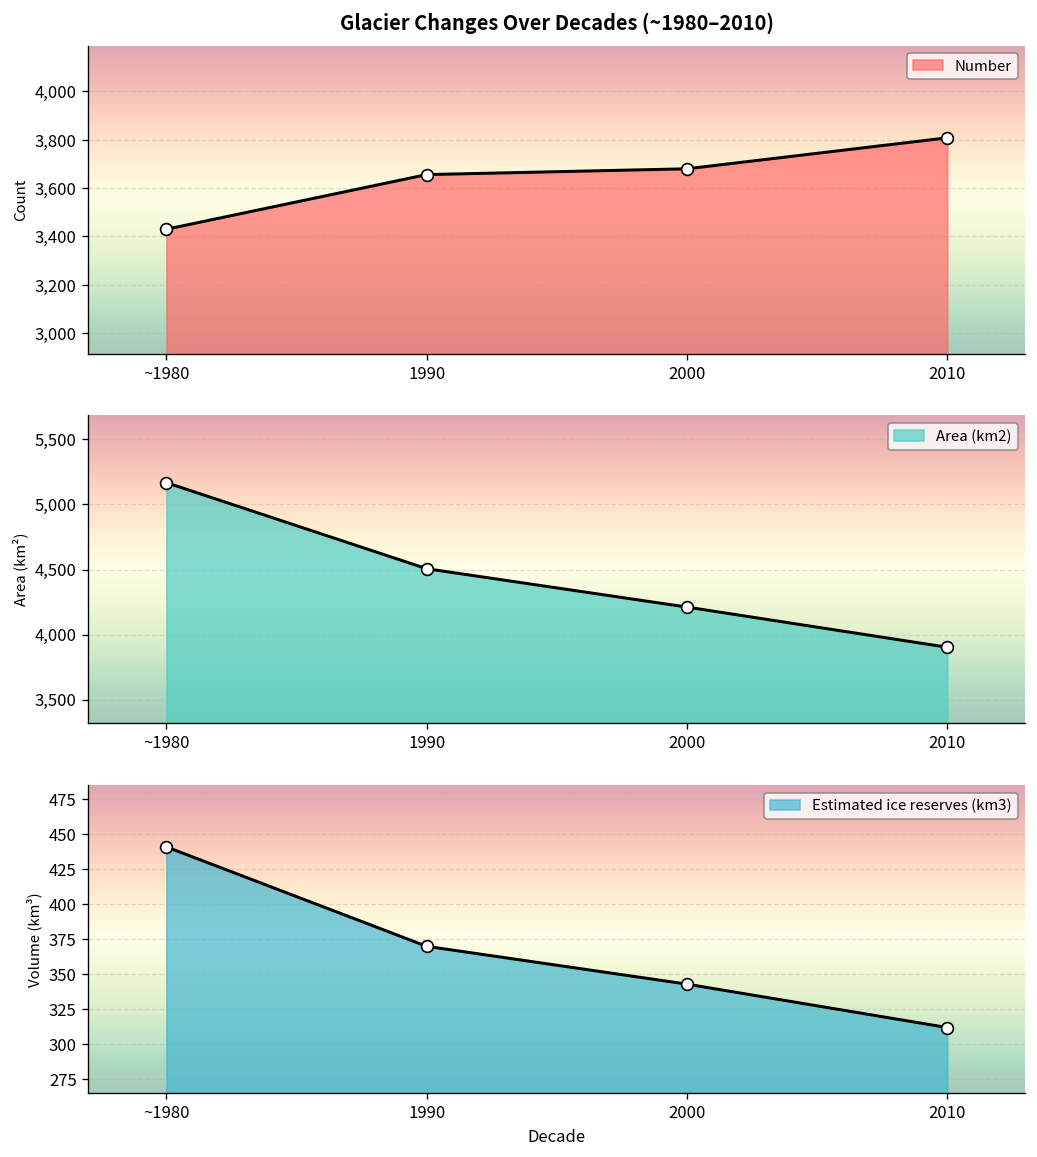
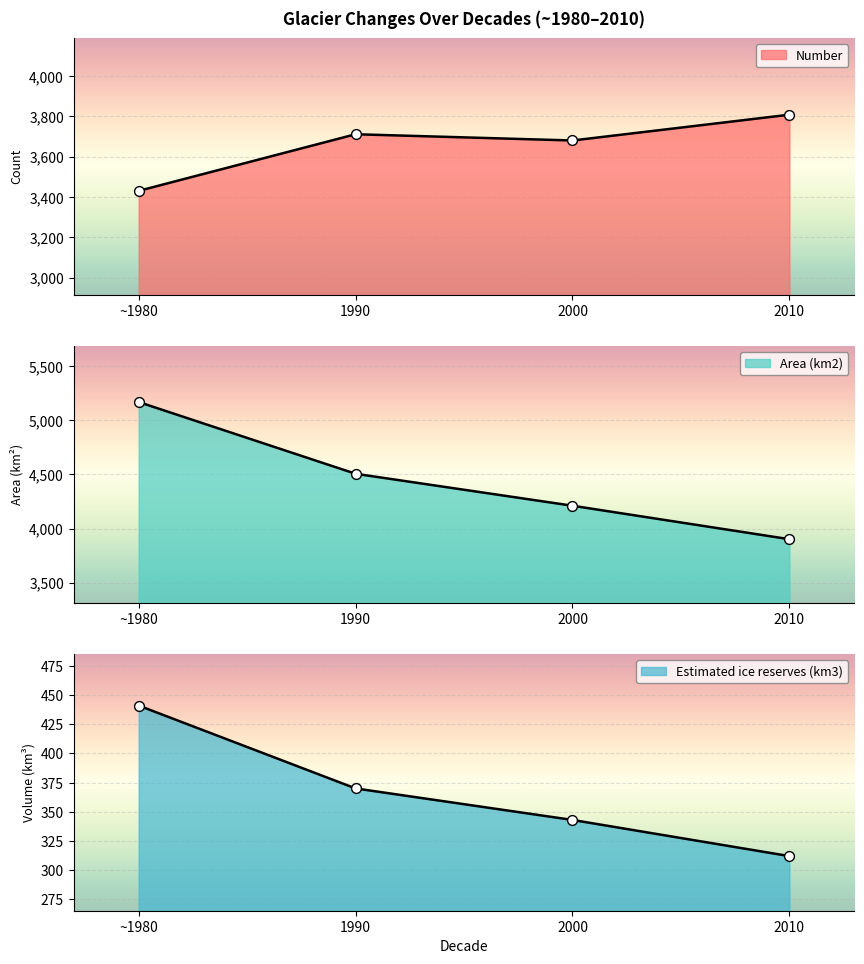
  {
    "Glacier Changes Over Decades (~1980–2010)": {
      "~1980": "3,430",
-     "1990": "3,660",
+     "1990": "3,710",
      "2000": "3,680",
      "2010": "3,810"
    }
  }
